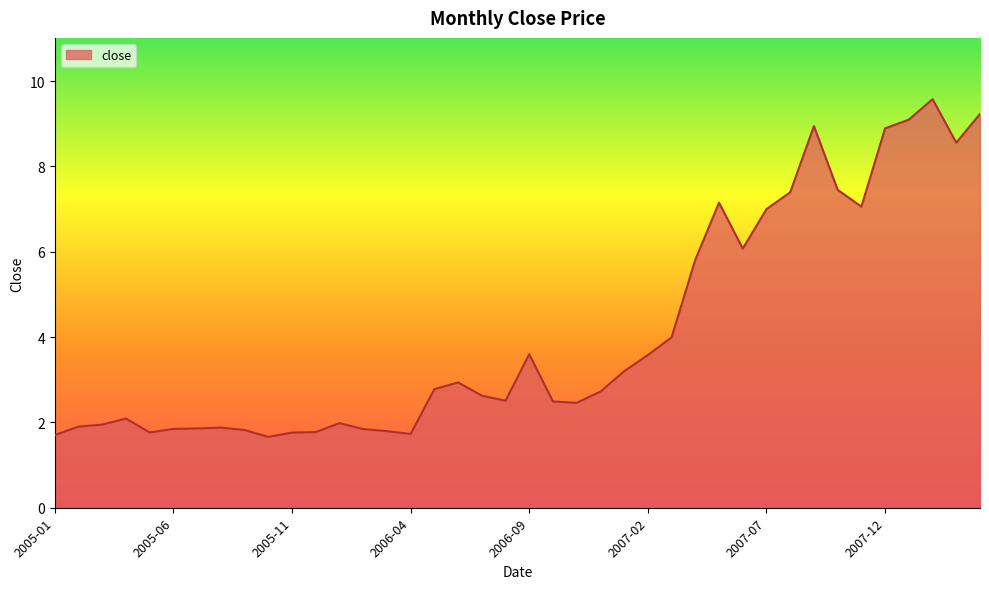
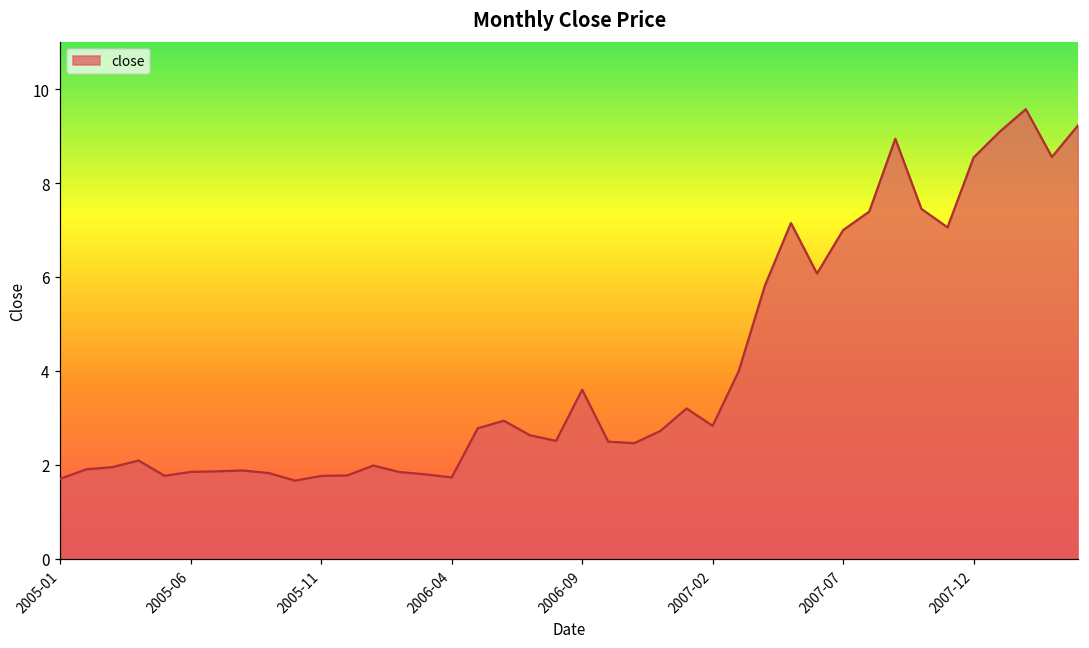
  {
    "2005-01": 1.7,
    "2005-06": 1.8,
    "2005-11": 1.8,
    "2006-04": 1.7,
    "2006-09": 3.6,
-   "2007-02": 3.6,
+   "2007-02": 2.8,
    "2007-07": 7.0,
-   "2007-12": 8.9
+   "2007-12": 8.5
  }
